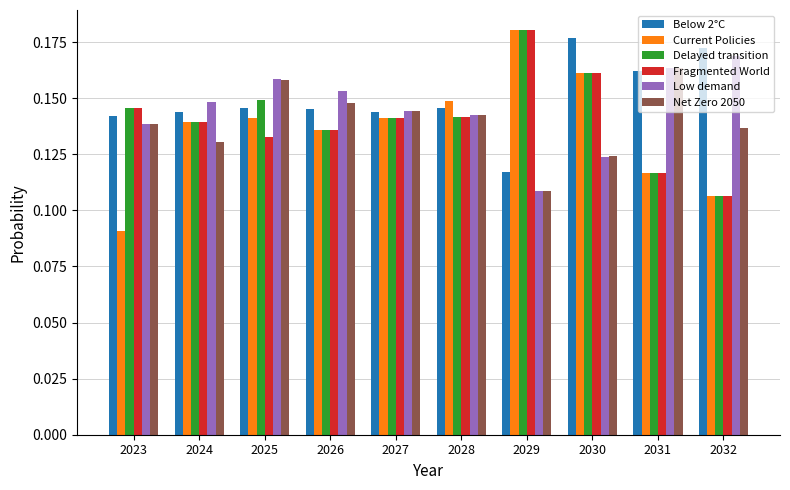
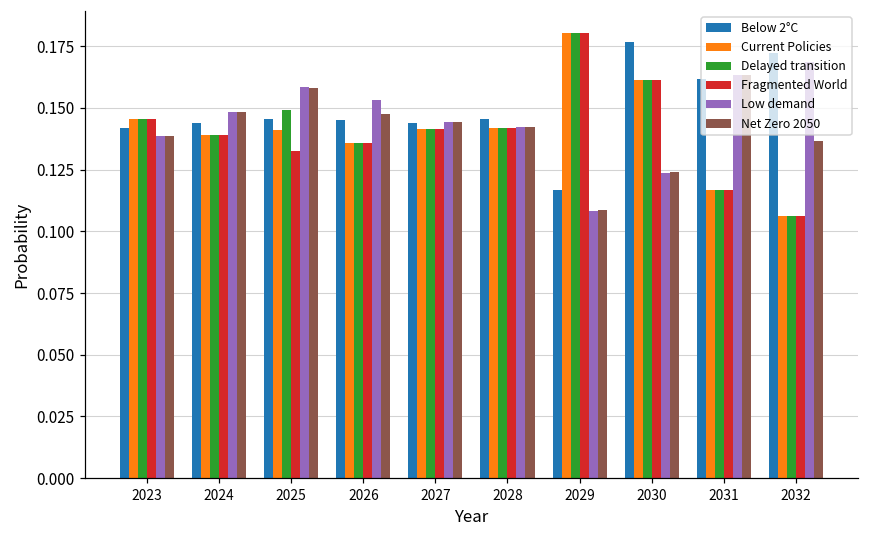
  {
    "Below 2°C": {
      "2023": 0.142,
      "2024": 0.144,
      "2025": 0.146,
      "2026": 0.145,
      "2027": 0.144,
      "2028": 0.145,
      "2029": 0.117,
      "2030": 0.177,
      "2031": 0.162
    },
    "Current Policies": {
-     "2023": 0.091,
+     "2023": 0.146,
      "2024": 0.139,
      "2025": 0.141,
      "2026": 0.136,
      "2027": 0.141,
-     "2028": 0.149,
+     "2028": 0.142,
      "2029": 0.180,
      "2030": 0.161,
      "2031": 0.117,
      "2032": 0.106
    },
    "Delayed transition": {
      "2023": 0.146,
      "2024": 0.139,
      "2025": 0.149,
      "2026": 0.136,
      "2027": 0.141,
      "2028": 0.142,
      "2029": 0.180,
      "2030": 0.161,
      "2031": 0.117,
      "2032": 0.106
    },
    "Fragmented World": {
      "2023": 0.146,
      "2024": 0.139,
      "2025": 0.133,
      "2026": 0.136,
      "2027": 0.141,
      "2028": 0.142,
      "2029": 0.180,
      "2030": 0.161,
      "2031": 0.117,
      "2032": 0.106
    },
    "Low demand": {
      "2023": 0.139,
      "2024": 0.148,
      "2025": 0.159,
      "2026": 0.153,
      "2027": 0.144,
      "2028": 0.142,
      "2029": 0.108,
      "2030": 0.124
    },
    "Net Zero 2050": {
      "2023": 0.139,
-     "2024": 0.130,
+     "2024": 0.148,
      "2025": 0.158,
      "2026": 0.148,
      "2027": 0.145,
      "2028": 0.142,
      "2029": 0.109,
      "2030": 0.124,
      "2032": 0.137
    }
  }
